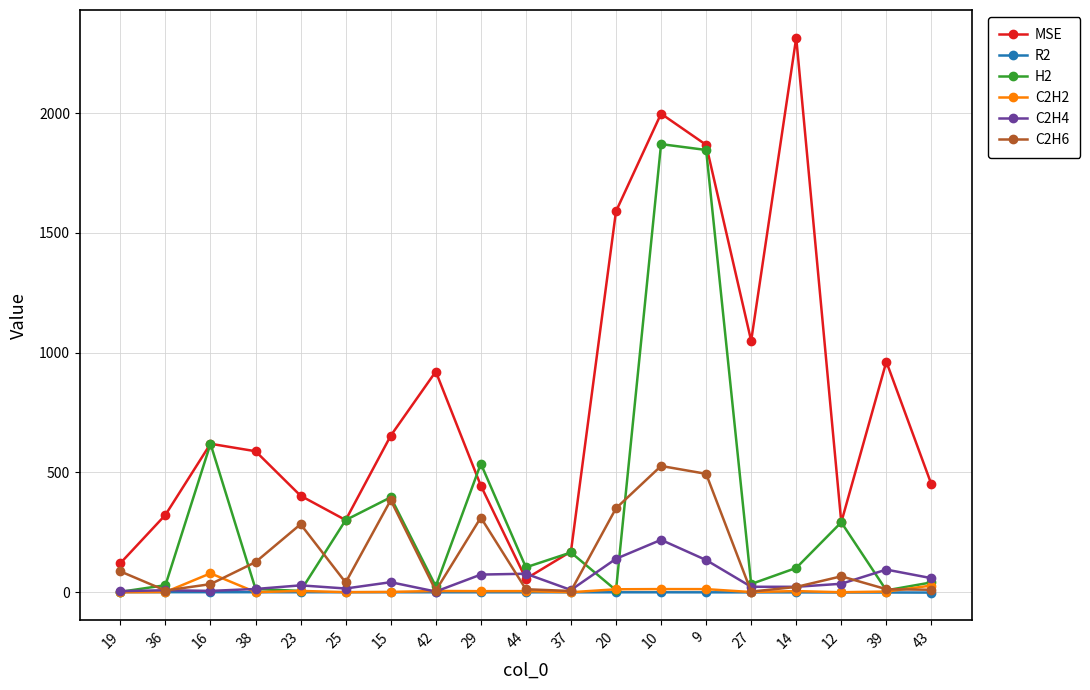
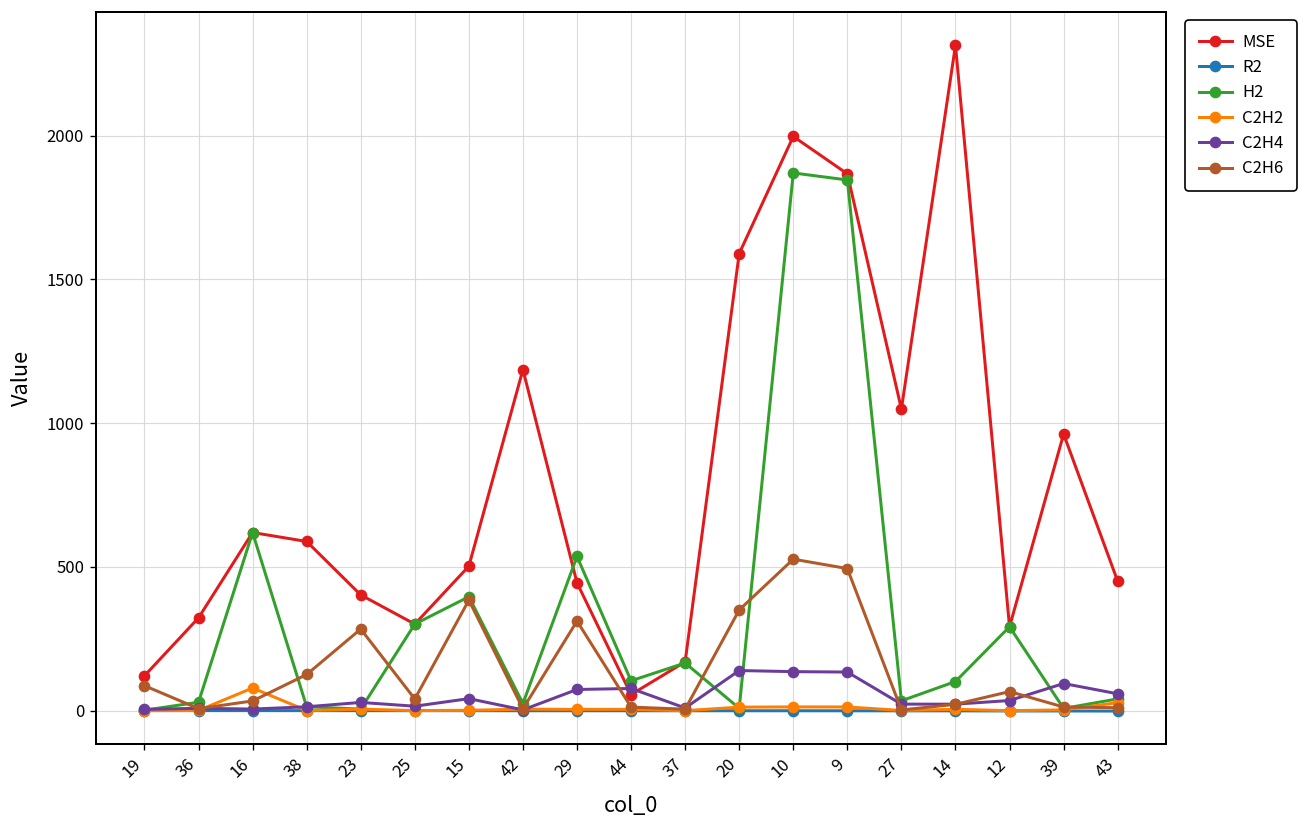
  {
    "MSE": {
      "19": 120,
      "36": 320,
      "38": 590,
      "23": 400,
-     "15": 650,
-     "42": 920,
+     "15": 500,
+     "42": 1190,
      "29": 440,
      "44": 60,
      "20": 1590,
      "10": 2000,
      "9": 1870,
      "27": 1050,
      "14": 2310,
      "39": 960,
      "43": 450
    },
    "R2": {
      "10": 0,
      "9": 0,
      "43": 0
    },
    "H2": {
      "36": 30,
      "15": 400,
      "42": 30,
      "29": 540,
      "44": 100,
      "10": 1870,
      "9": 1850,
      "27": 30,
      "14": 100,
      "43": 40
    },
    "C2H2": {
      "16": 80,
      "10": 10,
      "9": 10,
      "43": 30
    },
    "C2H4": {
      "23": 30,
      "25": 20,
      "15": 40,
      "29": 70,
      "44": 80,
      "20": 140,
-     "10": 220,
+     "10": 140,
      "9": 130,
      "27": 20,
      "12": 40,
      "39": 90,
      "43": 60
    },
    "C2H6": {
      "19": 90,
      "16": 30,
      "38": 130,
      "23": 280,
      "25": 40,
      "15": 380,
      "29": 310,
      "20": 350,
      "10": 530,
      "9": 490,
      "12": 70,
      "43": 10
    }
  }
